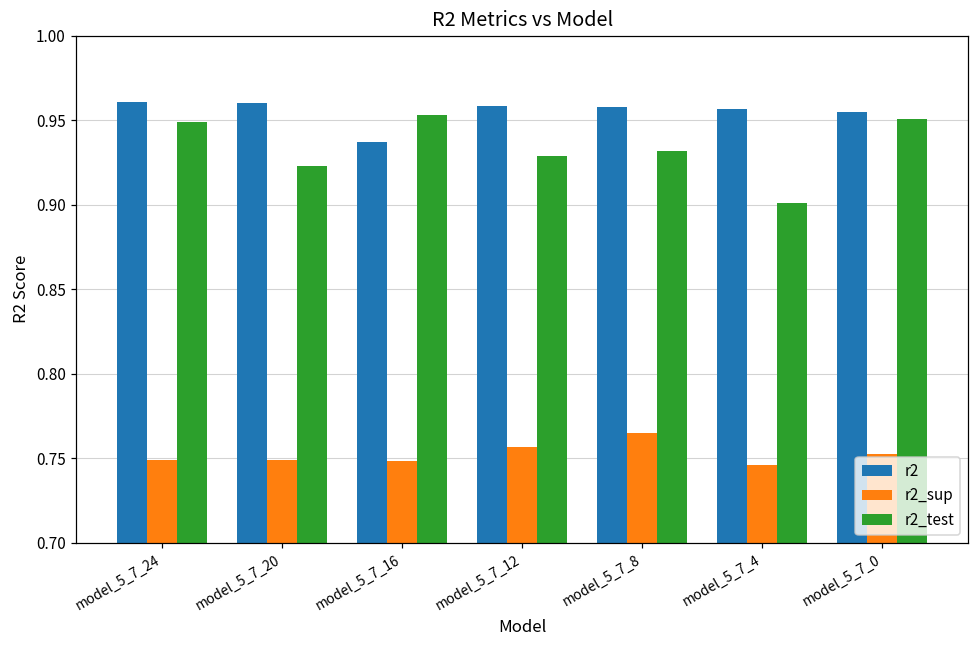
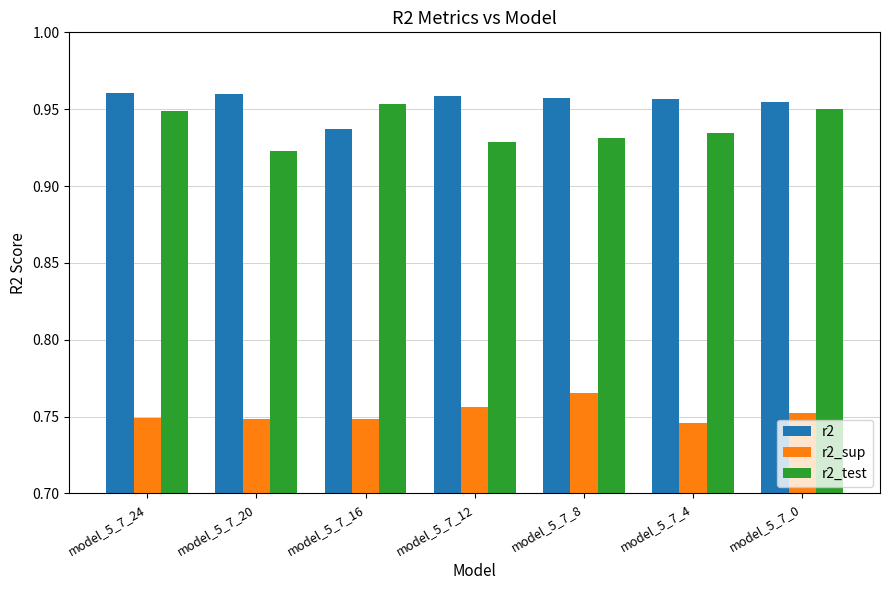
  {
    "r2": {
      "model_5_7_24": 0.961,
      "model_5_7_20": 0.960,
      "model_5_7_16": 0.937,
      "model_5_7_12": 0.959,
      "model_5_7_8": 0.958,
      "model_5_7_4": 0.956,
      "model_5_7_0": 0.955
    },
    "r2_sup": {
      "model_5_7_24": 0.749,
      "model_5_7_20": 0.749,
      "model_5_7_16": 0.748,
      "model_5_7_12": 0.756,
      "model_5_7_8": 0.765,
      "model_5_7_4": 0.746,
      "model_5_7_0": 0.753
    },
    "r2_test": {
      "model_5_7_24": 0.949,
      "model_5_7_20": 0.923,
      "model_5_7_16": 0.953,
      "model_5_7_12": 0.929,
      "model_5_7_8": 0.931,
-     "model_5_7_4": 0.901,
+     "model_5_7_4": 0.934,
      "model_5_7_0": 0.950
    }
  }
